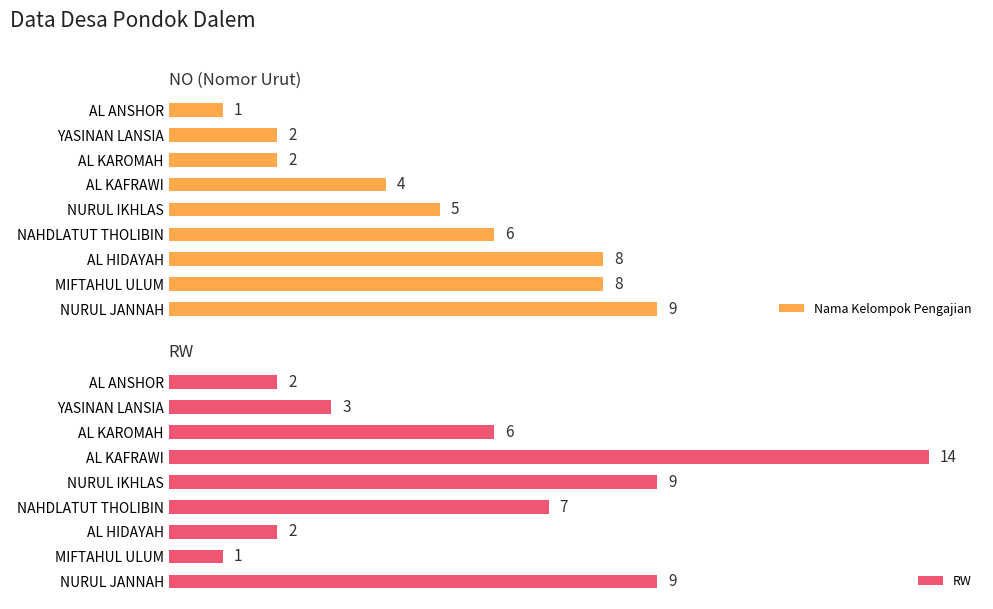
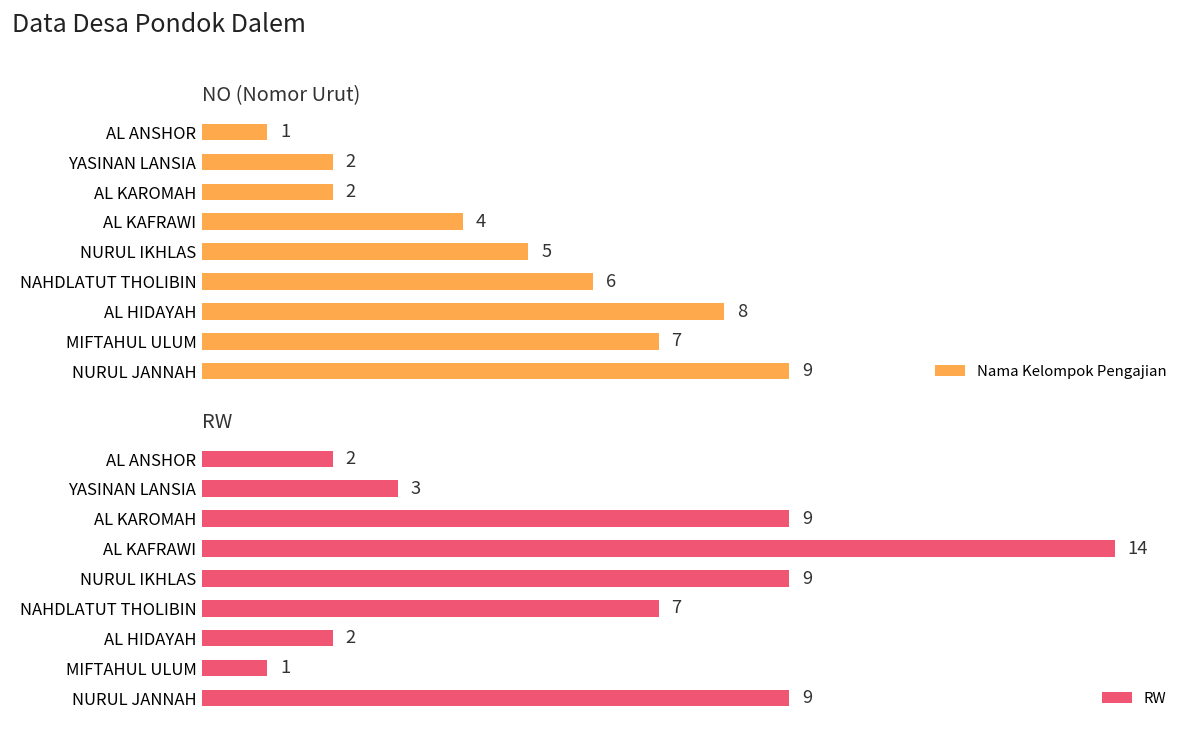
  {
    "NO (Nomor Urut)": {
      "AL ANSHOR": 1,
      "YASINAN LANSIA": 2,
      "AL KAROMAH": 2,
      "AL KAFRAWI": 4,
      "NURUL IKHLAS": 5,
      "NAHDLATUT THOLIBIN": 6,
      "AL HIDAYAH": 8,
-     "MIFTAHUL ULUM": 8,
+     "MIFTAHUL ULUM": 7,
      "NURUL JANNAH": 9
    },
    "RW": {
      "AL ANSHOR": 2,
      "YASINAN LANSIA": 3,
-     "AL KAROMAH": 6,
+     "AL KAROMAH": 9,
      "AL KAFRAWI": 14,
      "NURUL IKHLAS": 9,
      "NAHDLATUT THOLIBIN": 7,
      "AL HIDAYAH": 2,
      "MIFTAHUL ULUM": 1,
      "NURUL JANNAH": 9
    }
  }
